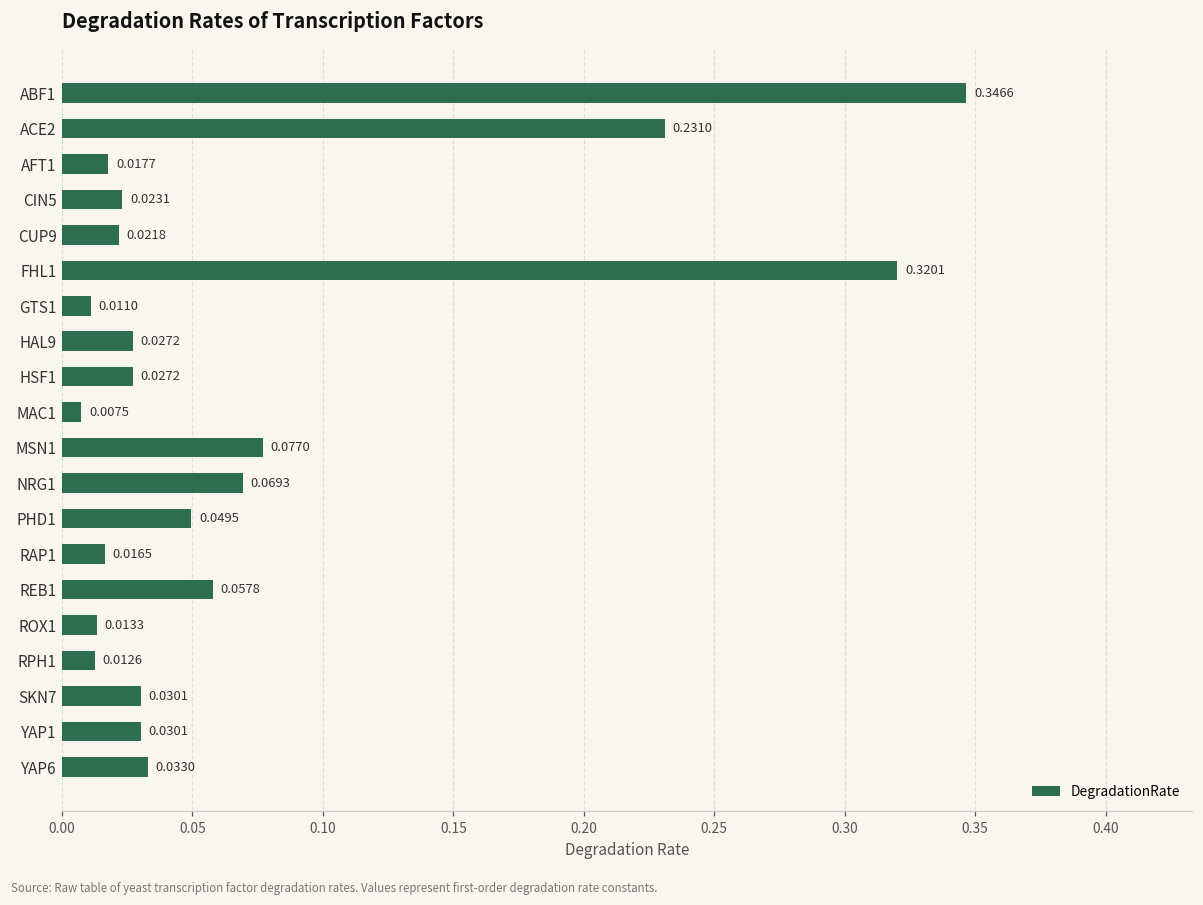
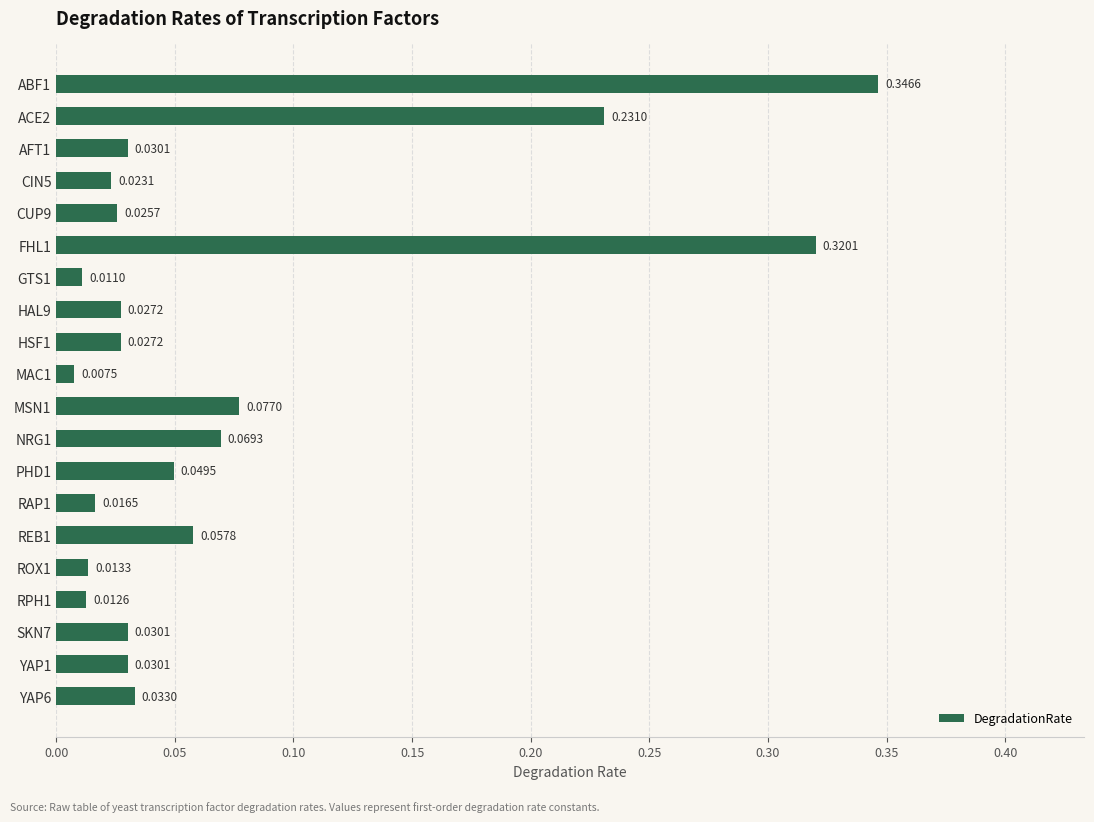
  {
    "ABF1": 0.3466,
    "ACE2": 0.2310,
-   "AFT1": 0.0177,
+   "AFT1": 0.0301,
    "CIN5": 0.0231,
-   "CUP9": 0.0218,
+   "CUP9": 0.0257,
    "FHL1": 0.3201,
    "GTS1": 0.0110,
    "HAL9": 0.0272,
    "HSF1": 0.0272,
    "MAC1": 0.0075,
    "MSN1": 0.0770,
    "NRG1": 0.0693,
    "PHD1": 0.0495,
    "RAP1": 0.0165,
    "REB1": 0.0578,
    "ROX1": 0.0133,
    "RPH1": 0.0126,
    "SKN7": 0.0301,
    "YAP1": 0.0301,
    "YAP6": 0.0330
  }
